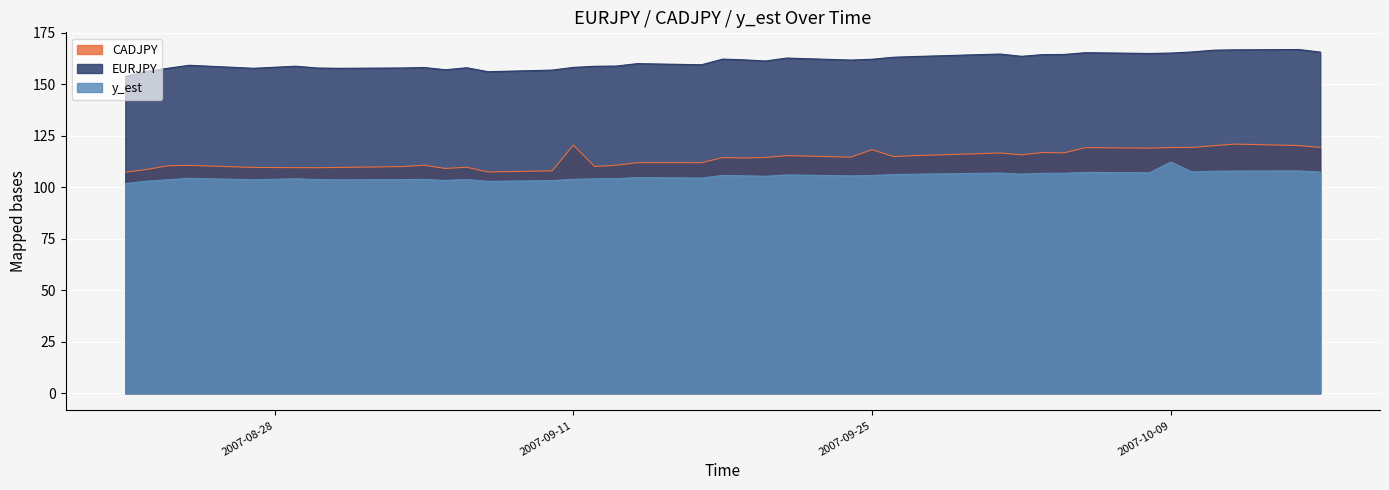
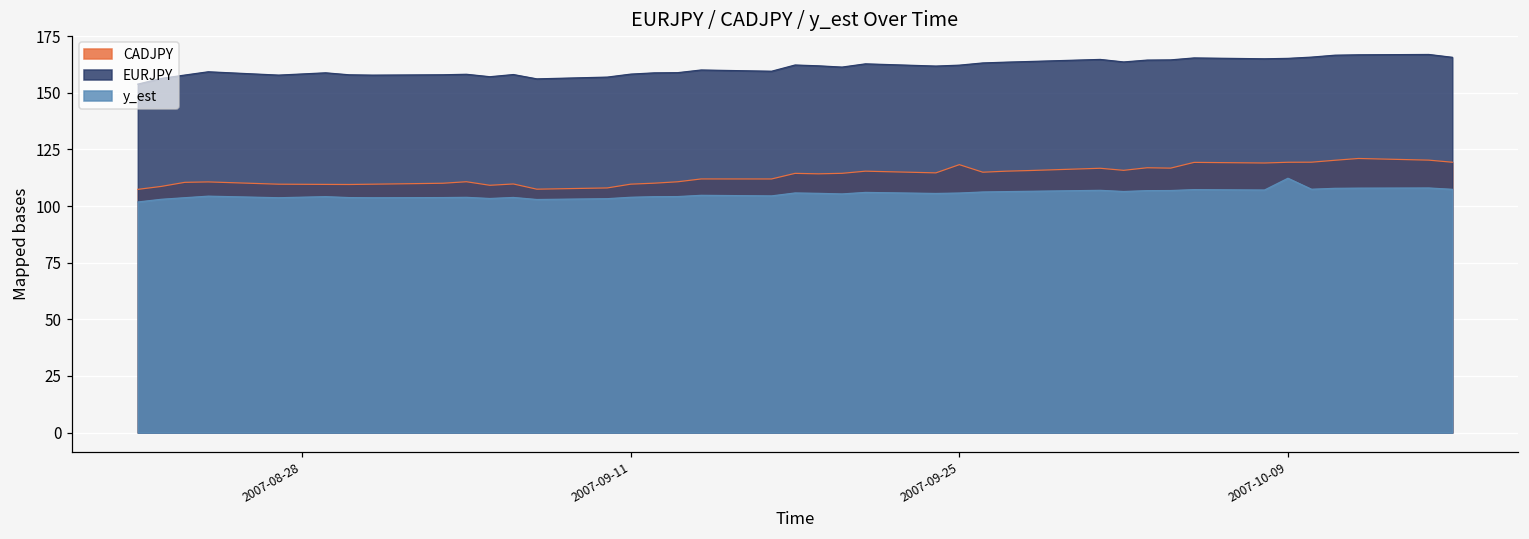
  {
    "CADJPY": {
-     "2007-09-11": 120,
+     "2007-09-11": 110,
      "2007-09-25": 118,
      "2007-10-09": 119
    },
    "EURJPY": {
      "2007-09-11": 158,
      "2007-09-25": 162,
      "2007-10-09": 165
    },
    "y_est": {
      "2007-09-11": 104,
      "2007-09-25": 106,
      "2007-10-09": 112
    }
  }
